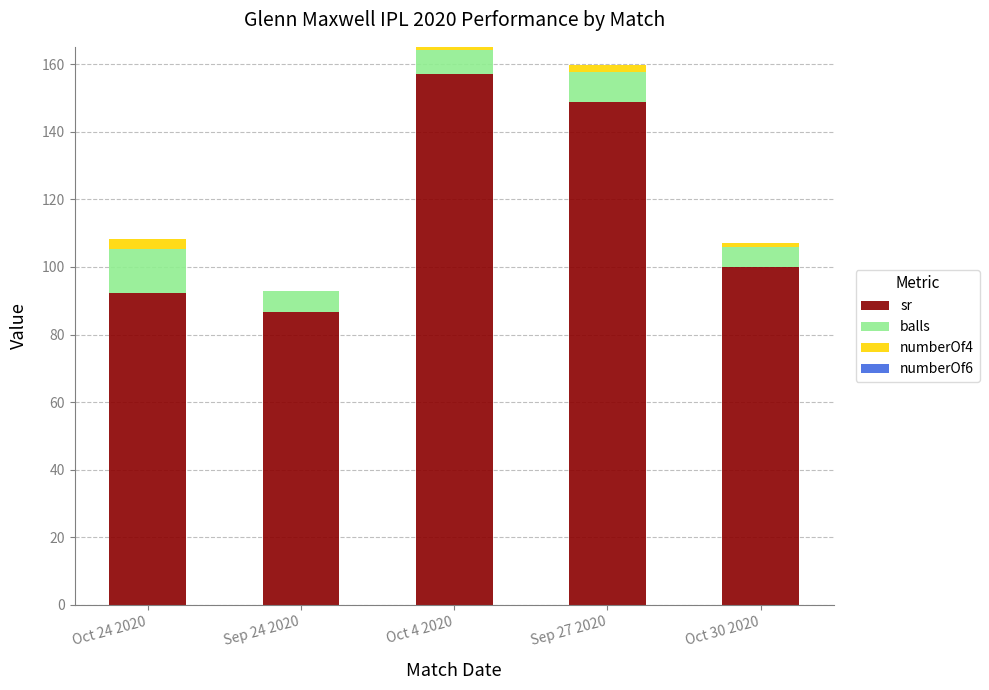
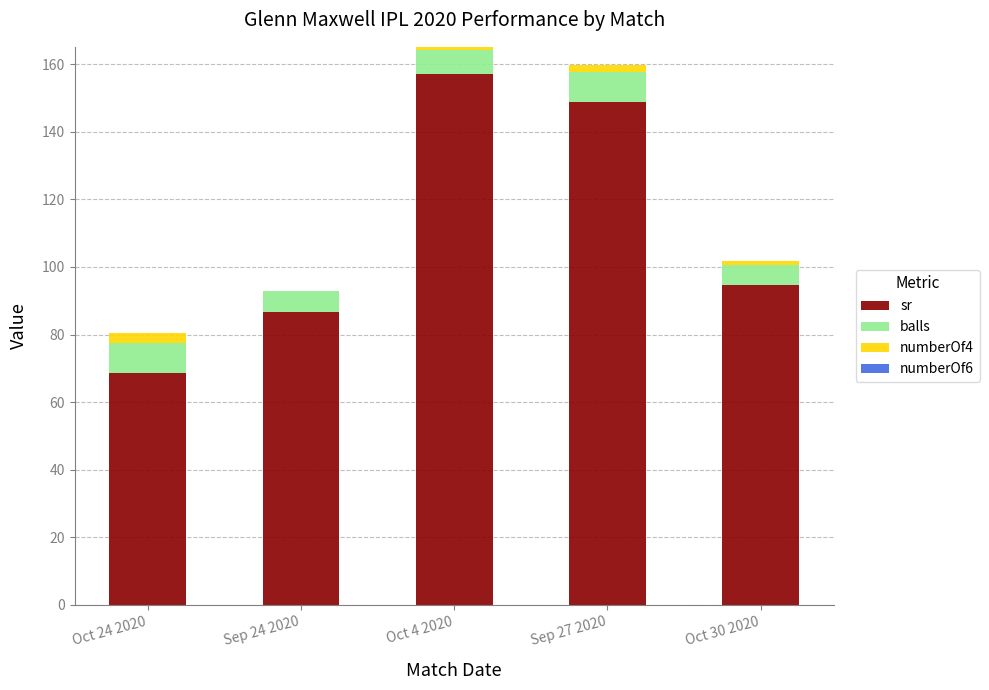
  {
    "sr": {
-     "Oct 24 2020": 92,
+     "Oct 24 2020": 69,
      "Sep 24 2020": 87,
      "Oct 4 2020": 157,
      "Sep 27 2020": 149,
-     "Oct 30 2020": 100
+     "Oct 30 2020": 95
    },
    "balls": {
-     "Oct 24 2020": 13,
+     "Oct 24 2020": 9,
      "Sep 24 2020": 6,
      "Oct 4 2020": 7,
      "Sep 27 2020": 9,
      "Oct 30 2020": 6
    },
    "numberOf6": {
      "Sep 24 2020": 0
    }
  }
